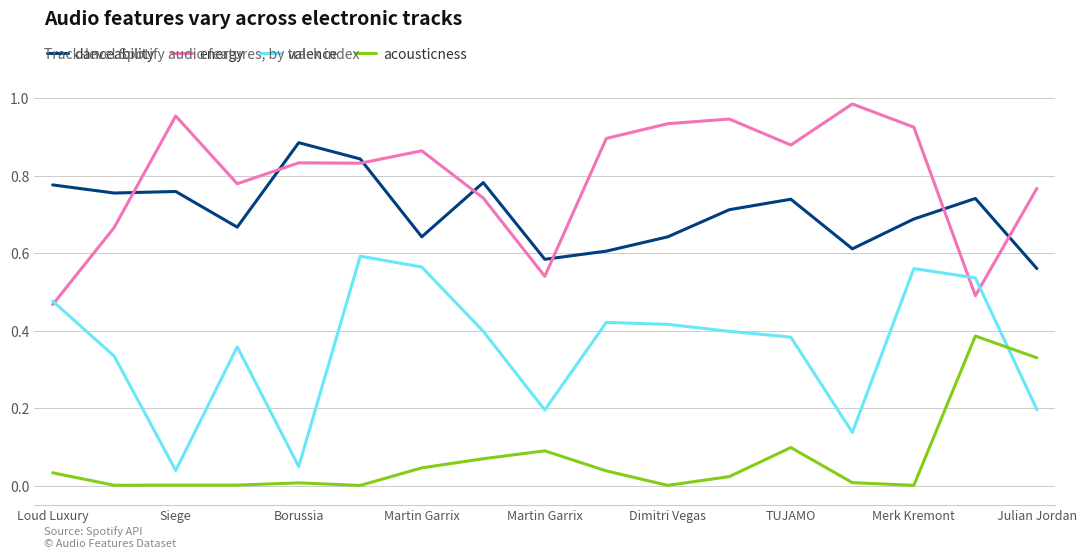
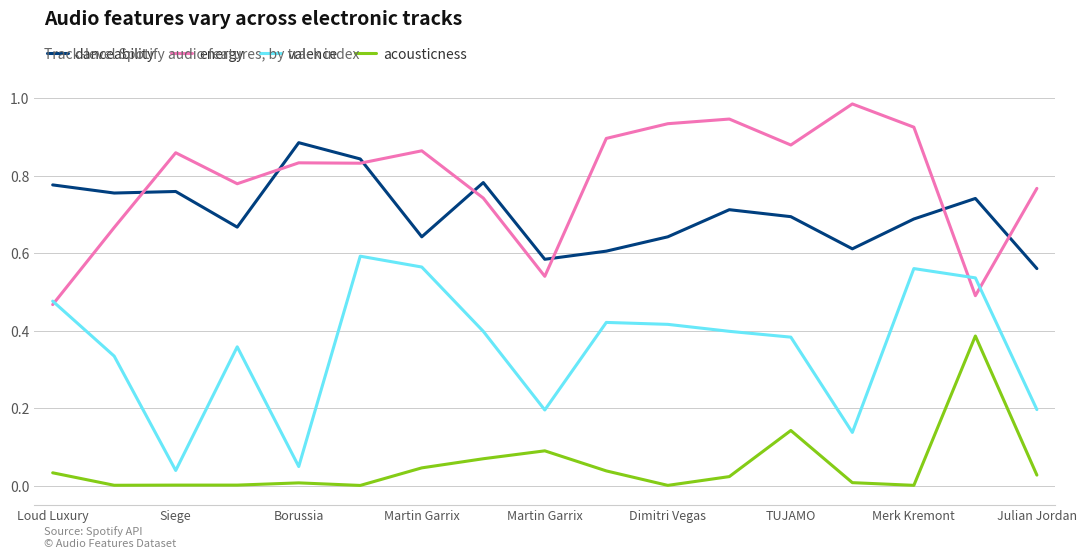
  {
    "danceability": {
      "Loud Luxury": 0.78,
      "Siege": 0.76,
      "Borussia": 0.89,
      "Dimitri Vegas": 0.64,
-     "TUJAMO": 0.74,
+     "TUJAMO": 0.69,
      "Merk Kremont": 0.69,
      "Julian Jordan": 0.56
    },
    "energy": {
      "Loud Luxury": 0.47,
-     "Siege": 0.95,
+     "Siege": 0.86,
      "Borussia": 0.83,
      "Dimitri Vegas": 0.93,
      "TUJAMO": 0.88,
      "Merk Kremont": 0.93,
      "Julian Jordan": 0.77
    },
    "valence": {
      "Loud Luxury": 0.48,
      "Siege": 0.04,
      "Borussia": 0.05,
      "Dimitri Vegas": 0.42,
      "TUJAMO": 0.38,
      "Merk Kremont": 0.56,
      "Julian Jordan": 0.20
    },
    "acousticness": {
      "Loud Luxury": 0.03,
      "Siege": 0.00,
      "Borussia": 0.01,
      "Dimitri Vegas": 0.00,
-     "TUJAMO": 0.10,
+     "TUJAMO": 0.14,
      "Merk Kremont": 0.00,
-     "Julian Jordan": 0.33
+     "Julian Jordan": 0.03
    }
  }
